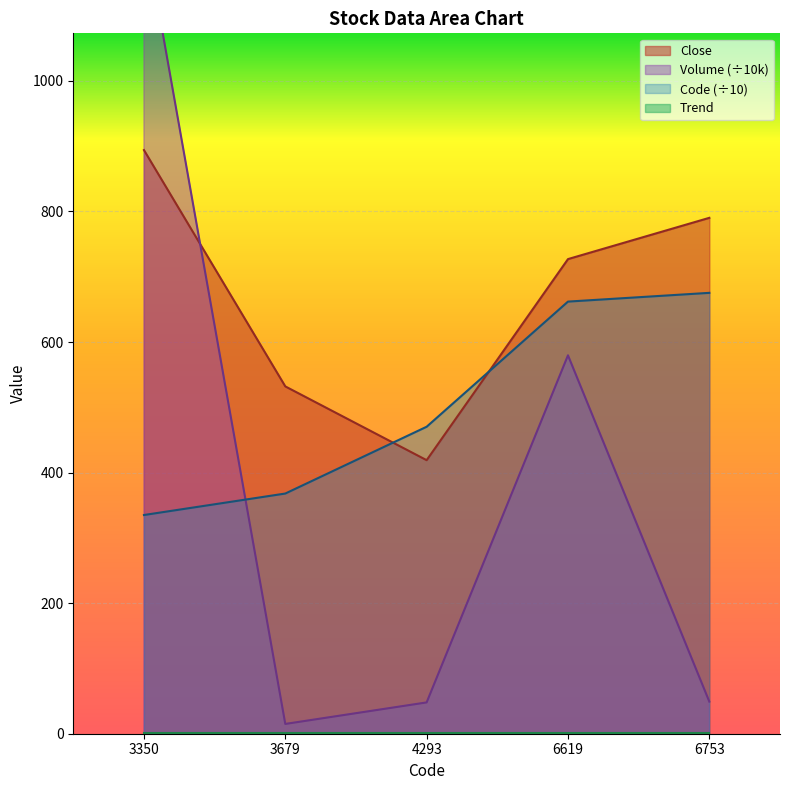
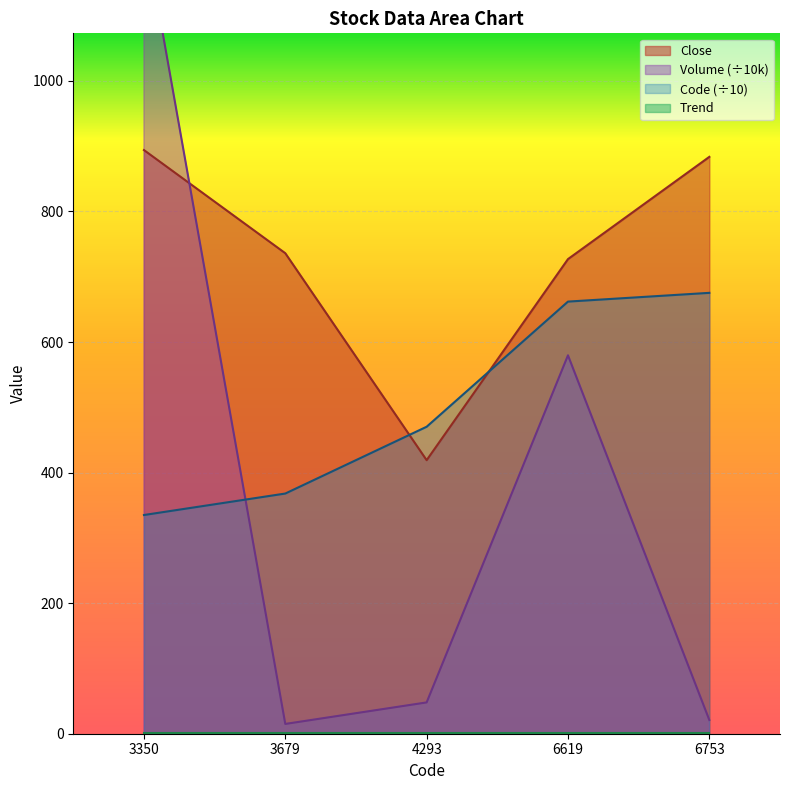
  {
    "Close": {
      "3350": 890,
-     "3679": 530,
+     "3679": 740,
      "4293": 420,
      "6619": 730,
-     "6753": 790
+     "6753": 880
    },
    "Volume (÷10k)": {
      "3679": 10,
      "4293": 50,
      "6619": 580,
-     "6753": 50
+     "6753": 20
    },
    "Code (÷10)": {
      "3350": 340,
      "3679": 370,
      "4293": 470,
      "6619": 660,
      "6753": 680
    },
    "Trend": {
      "3350": 0,
      "3679": 0,
      "4293": 0,
      "6619": 0,
      "6753": 0
    }
  }
